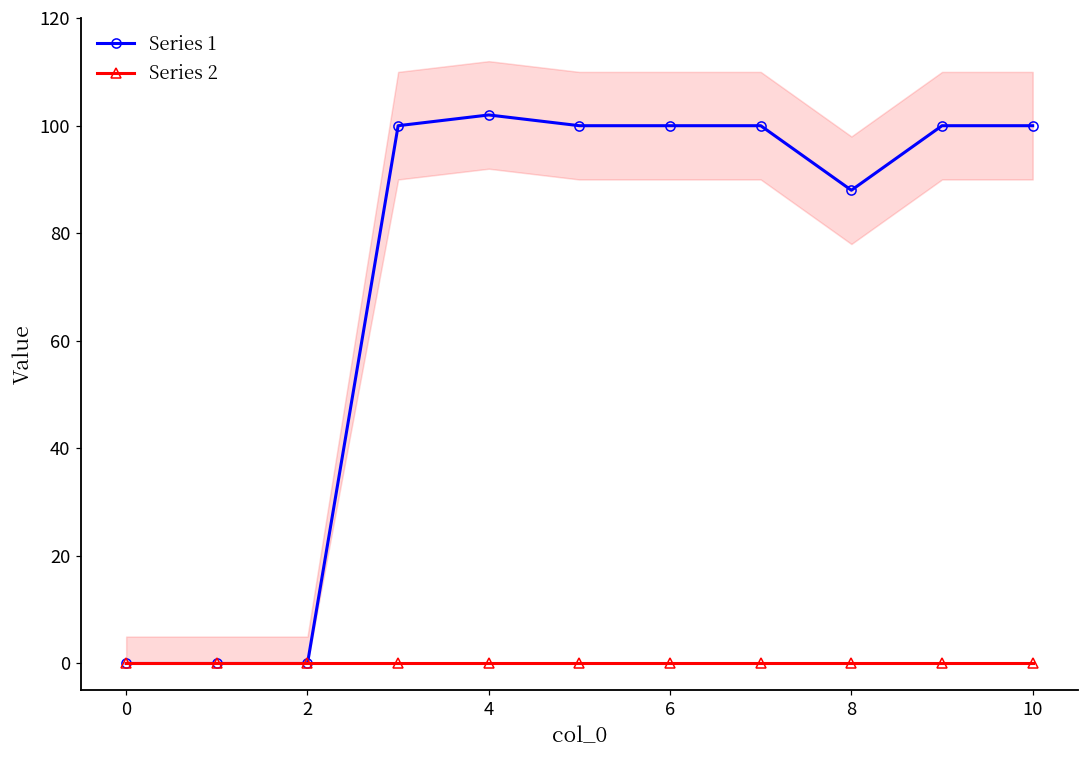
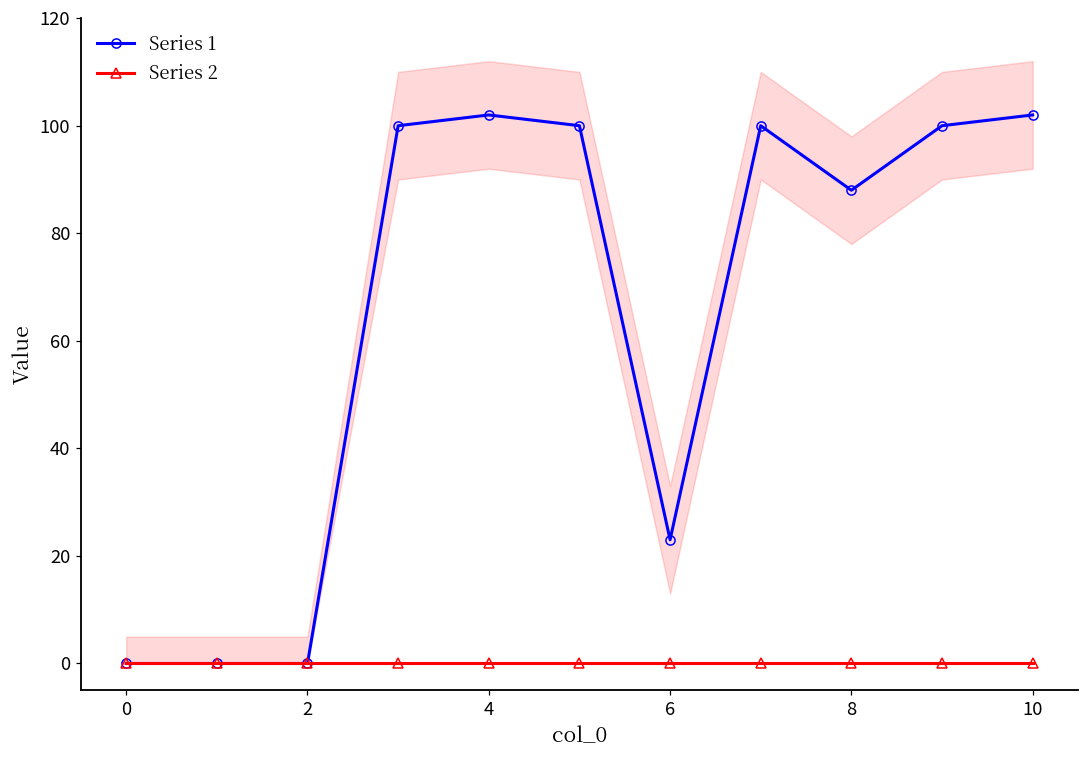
  {
    "Series 1": {
      "4": 102,
-     "6": 100,
+     "6": 23,
      "8": 88,
-     "10": 100
+     "10": 102
    }
  }
